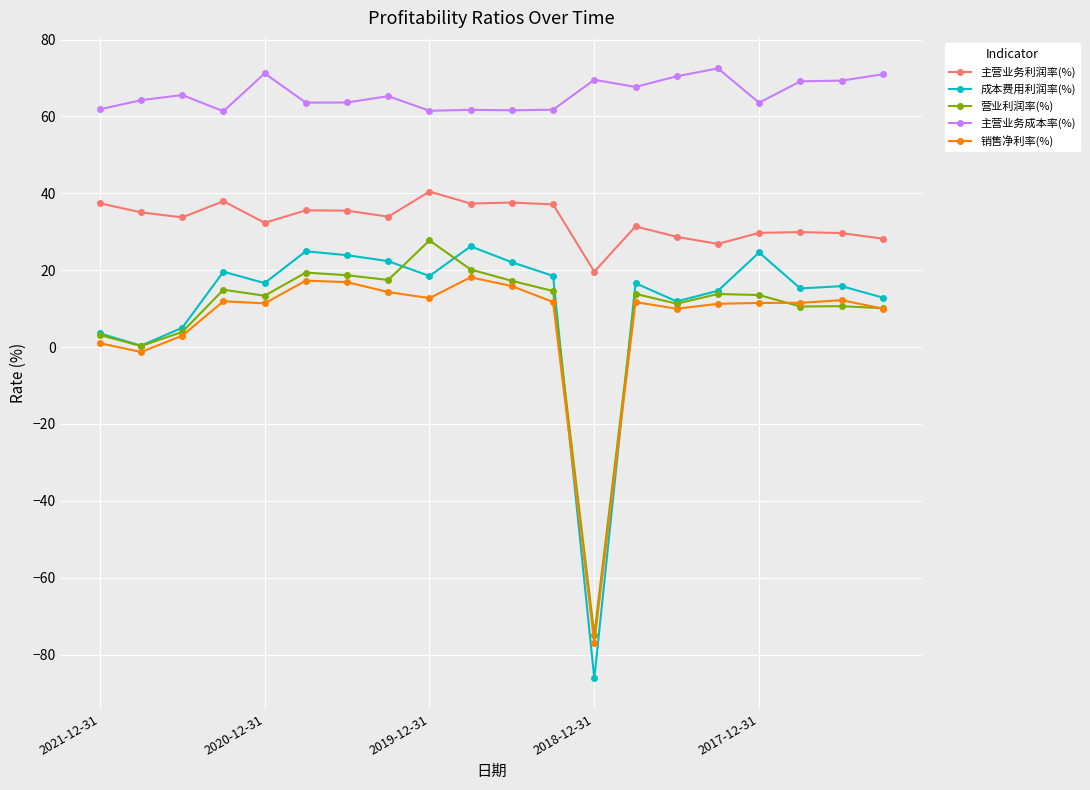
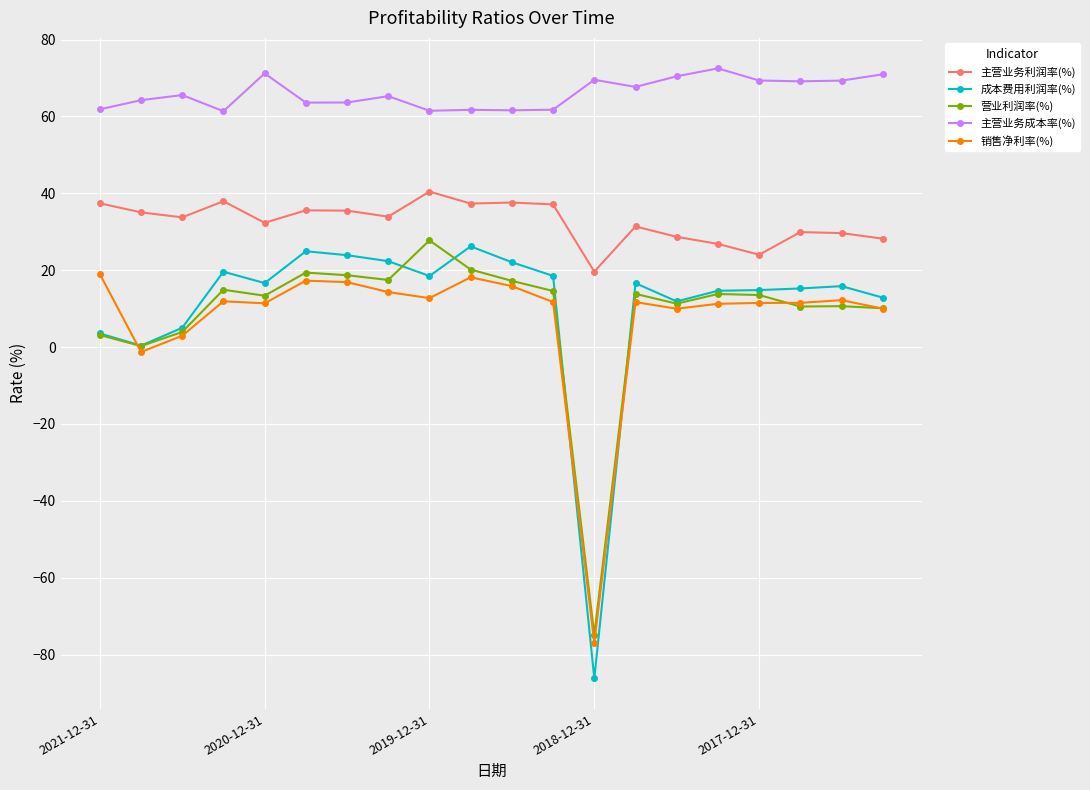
  {
    "主营业务利润率(%)": {
      "2021-12-31": 37,
      "2020-12-31": 32,
      "2019-12-31": 40,
      "2018-12-31": 20,
-     "2017-12-31": 30
+     "2017-12-31": 24
    },
    "成本费用利润率(%)": {
      "2020-12-31": 17,
      "2019-12-31": 18,
      "2018-12-31": -86,
-     "2017-12-31": 25
+     "2017-12-31": 15
    },
    "营业利润率(%)": {
      "2020-12-31": 13,
      "2019-12-31": 28,
      "2018-12-31": -75,
      "2017-12-31": 14
    },
    "主营业务成本率(%)": {
      "2021-12-31": 62,
      "2020-12-31": 71,
      "2019-12-31": 61,
      "2018-12-31": 70,
-     "2017-12-31": 64
+     "2017-12-31": 69
    },
    "销售净利率(%)": {
-     "2021-12-31": 1,
+     "2021-12-31": 19,
      "2020-12-31": 11,
      "2019-12-31": 13,
      "2018-12-31": -77,
      "2017-12-31": 11
    }
  }
